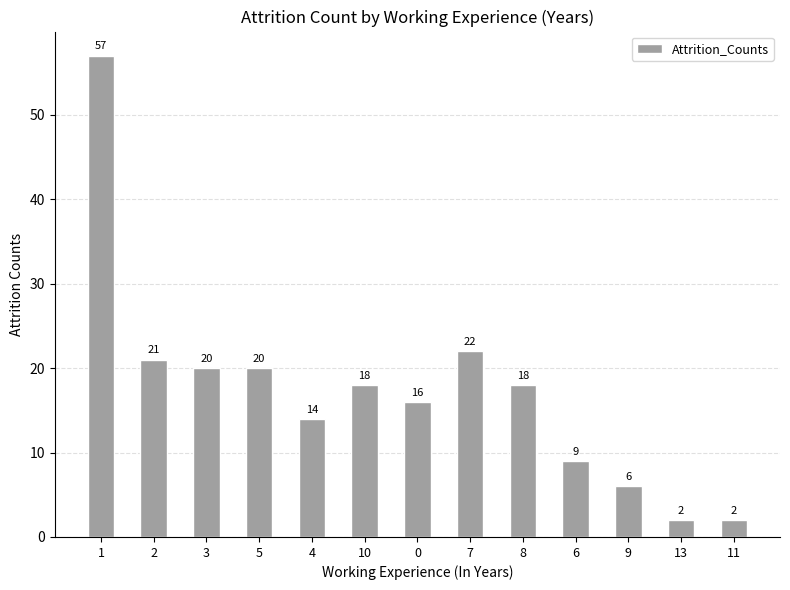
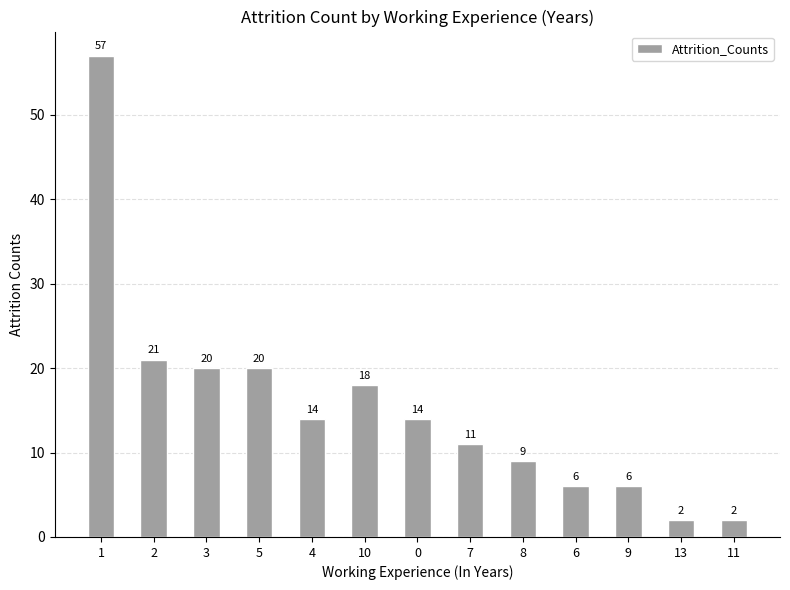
  {
    "1": 57,
    "2": 21,
    "3": 20,
    "5": 20,
    "4": 14,
    "10": 18,
-   "0": 16,
-   "7": 22,
-   "8": 18,
-   "6": 9,
+   "0": 14,
+   "7": 11,
+   "8": 9,
+   "6": 6,
    "9": 6,
    "13": 2,
    "11": 2
  }
